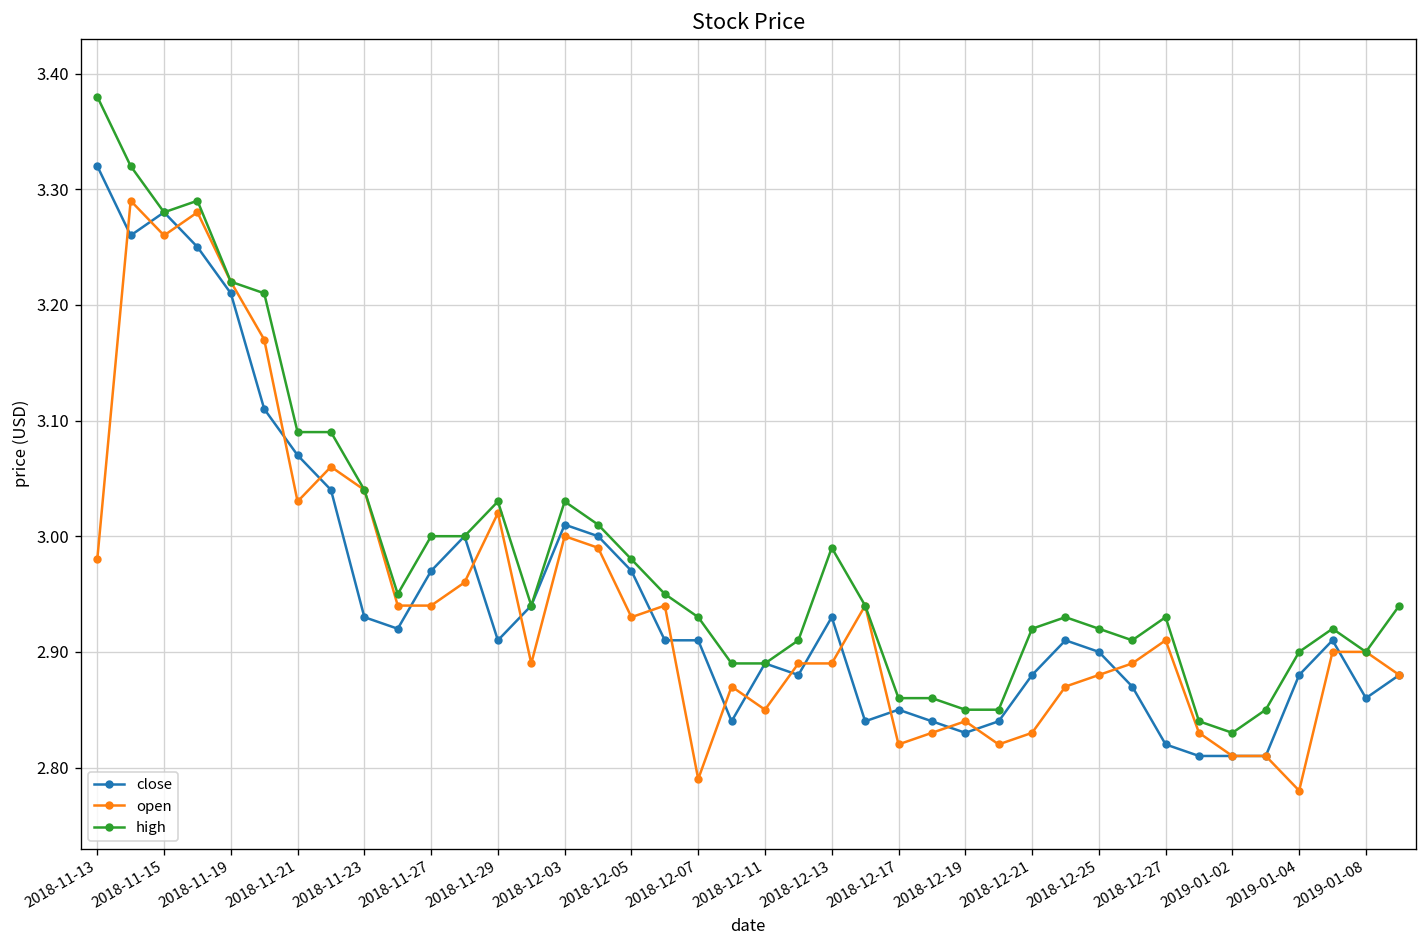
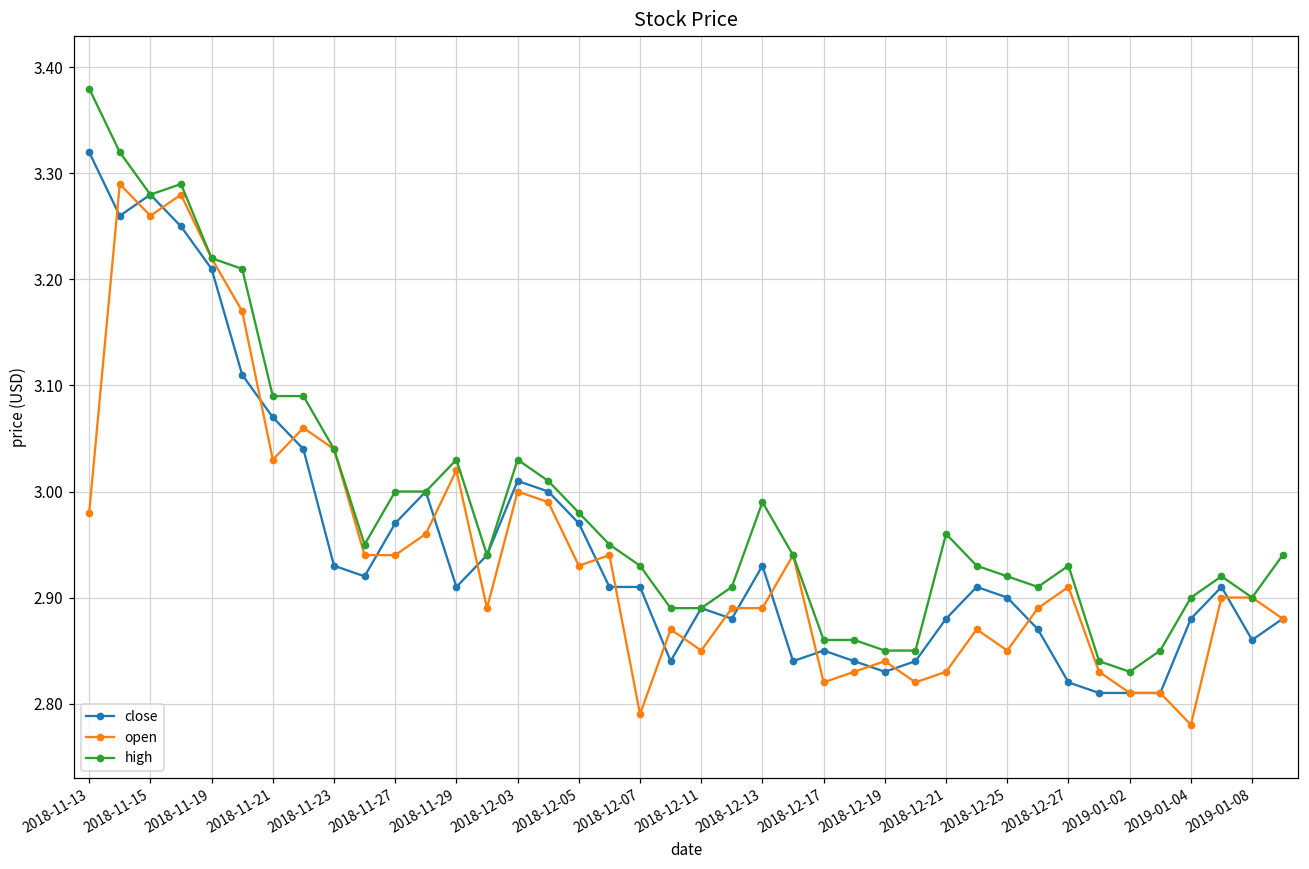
  {
    "close": {
      "2018-11-13": 3.32,
      "2018-11-19": 3.21,
      "2018-11-21": 3.07,
      "2018-11-23": 2.93,
      "2018-11-27": 2.97,
      "2018-11-29": 2.91,
      "2018-12-03": 3.01,
      "2018-12-05": 2.97,
      "2018-12-07": 2.91,
      "2018-12-13": 2.93,
      "2018-12-17": 2.85,
      "2018-12-19": 2.83,
      "2018-12-21": 2.88,
      "2018-12-25": 2.90,
      "2018-12-27": 2.82,
      "2019-01-04": 2.88,
      "2019-01-08": 2.86
    },
    "open": {
      "2018-11-13": 2.98,
      "2018-11-15": 3.26,
      "2018-11-21": 3.03,
      "2018-11-27": 2.94,
      "2018-11-29": 3.02,
      "2018-12-03": 3.00,
      "2018-12-05": 2.93,
      "2018-12-07": 2.79,
      "2018-12-11": 2.85,
      "2018-12-13": 2.89,
      "2018-12-17": 2.82,
      "2018-12-19": 2.84,
      "2018-12-21": 2.83,
-     "2018-12-25": 2.88,
+     "2018-12-25": 2.85,
      "2018-12-27": 2.91,
      "2019-01-04": 2.78
    },
    "high": {
      "2018-11-13": 3.38,
      "2018-11-21": 3.09,
      "2018-11-27": 3.00,
      "2018-11-29": 3.03,
      "2018-12-03": 3.03,
      "2018-12-05": 2.98,
      "2018-12-07": 2.93,
      "2018-12-13": 2.99,
      "2018-12-17": 2.86,
      "2018-12-19": 2.85,
-     "2018-12-21": 2.92,
+     "2018-12-21": 2.96,
      "2018-12-25": 2.92,
      "2018-12-27": 2.93,
      "2019-01-02": 2.83,
      "2019-01-04": 2.90
    }
  }
